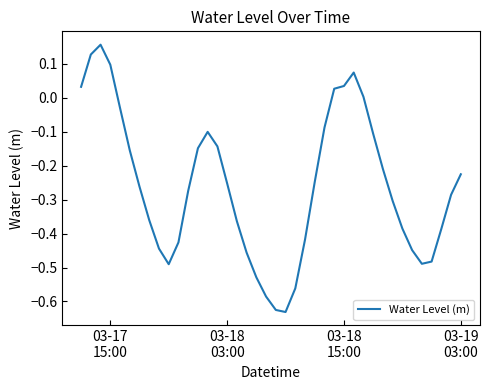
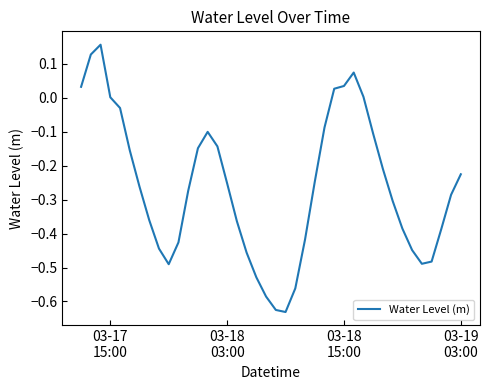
  {
-   "03-17 15:00": 0.10,
+   "03-17 15:00": 0.00,
    "03-18 03:00": -0.25,
    "03-18 15:00": 0.03,
    "03-19 03:00": -0.23
  }
